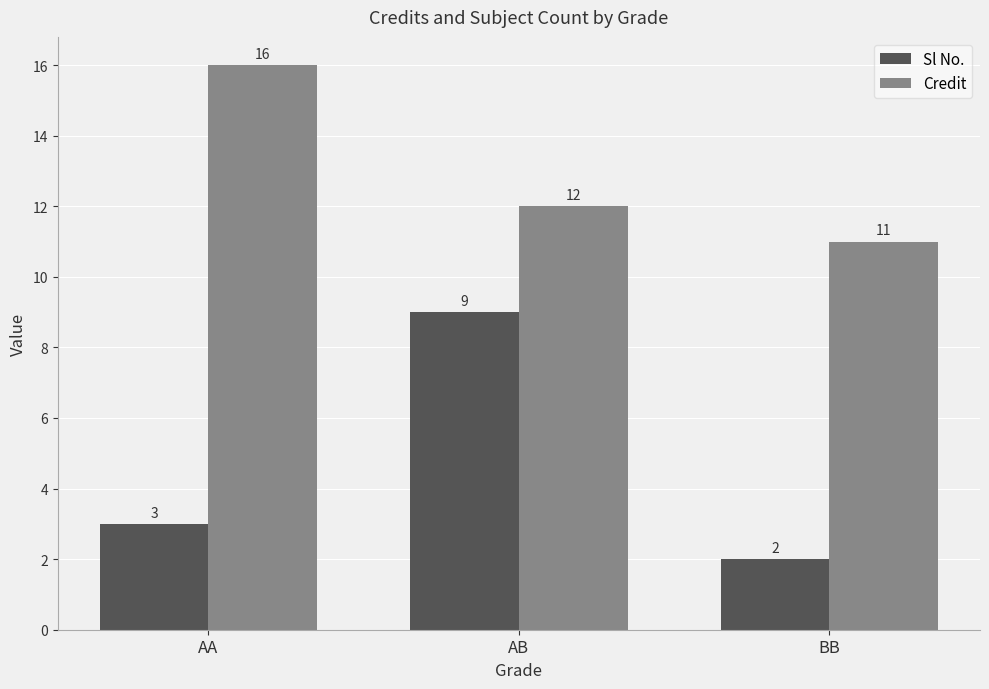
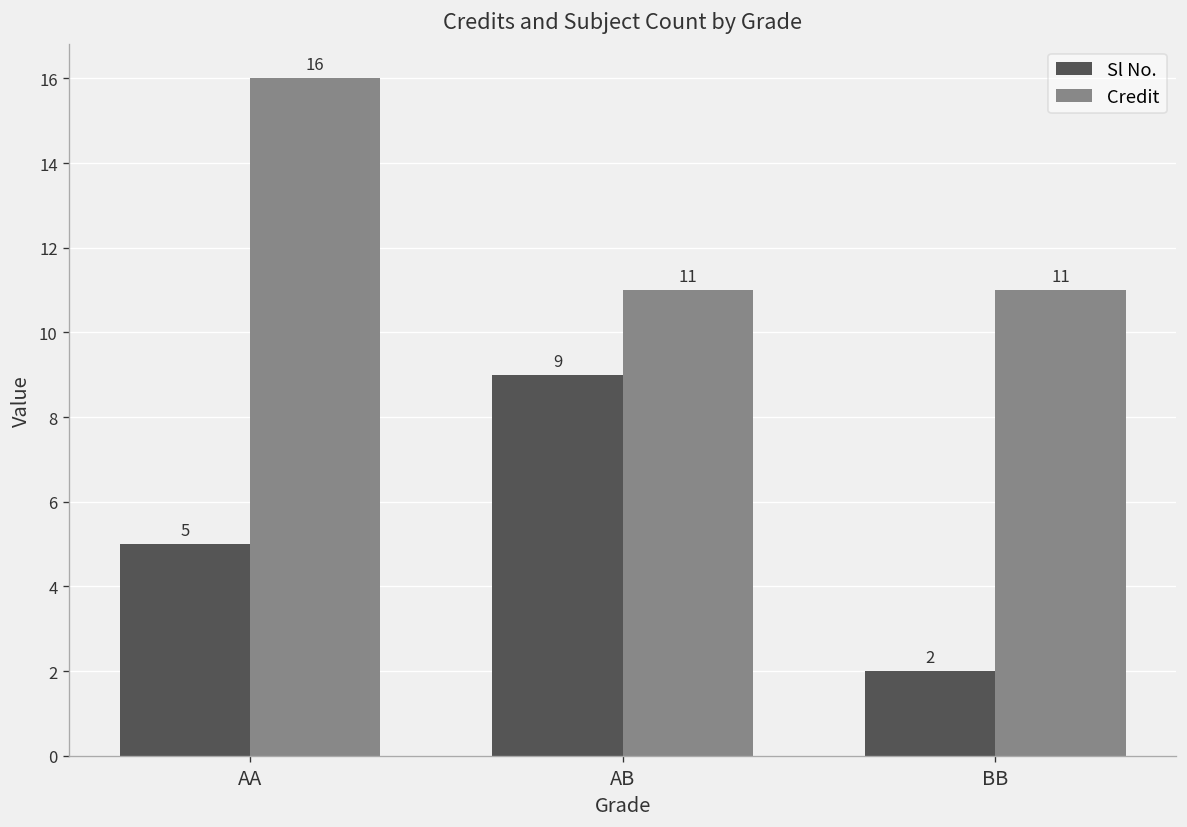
  {
    "Sl No.": {
-     "AA": 3,
+     "AA": 5,
      "AB": 9,
      "BB": 2
    },
    "Credit": {
      "AA": 16,
-     "AB": 12,
+     "AB": 11,
      "BB": 11
    }
  }
